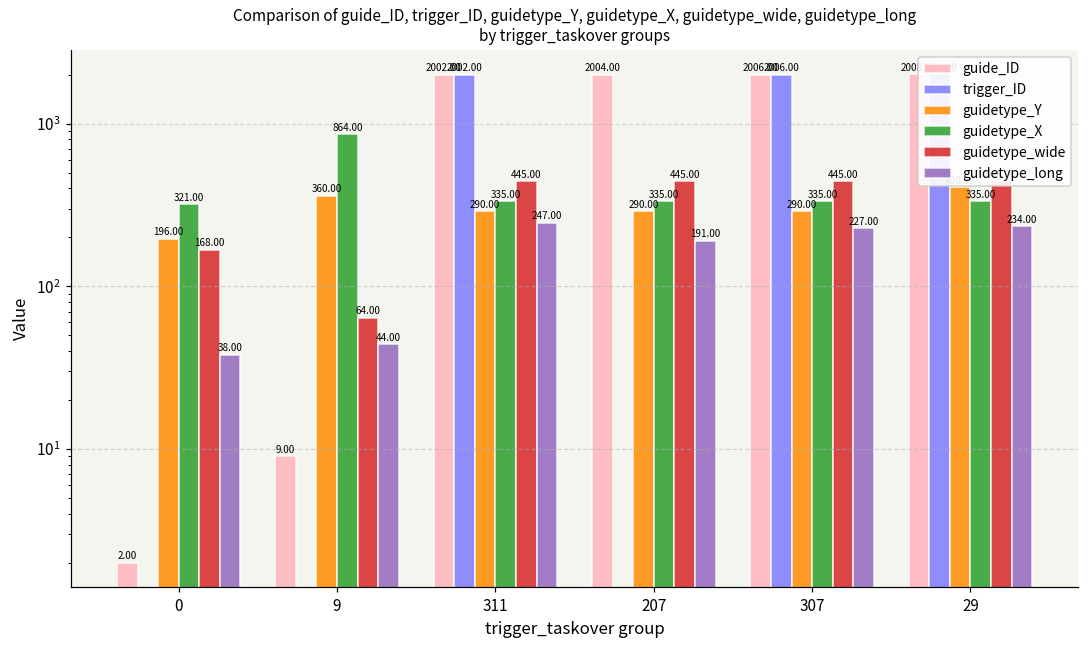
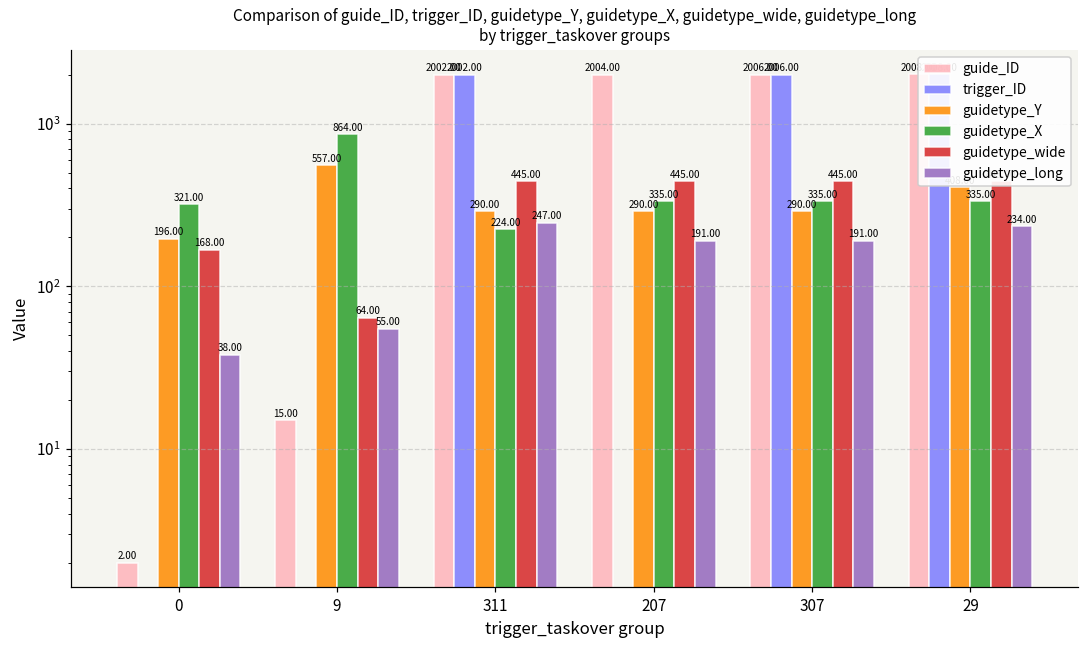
  {
    "guide_ID": {
      "0": 2.00,
-     "9": 9.00,
+     "9": 15.00,
      "207": 2004.00
    },
    "guidetype_Y": {
      "0": 196.00,
-     "9": 360.00,
+     "9": 557.00,
      "311": 290.00,
      "207": 290.00,
      "307": 290.00
    },
    "guidetype_X": {
      "0": 321.00,
      "9": 864.00,
-     "311": 335.00,
+     "311": 224.00,
      "207": 335.00,
      "307": 335.00,
      "29": 335.00
    },
    "guidetype_wide": {
      "0": 168.00,
      "9": 64.00,
      "311": 445.00,
      "207": 445.00,
      "307": 445.00
    },
    "guidetype_long": {
      "0": 38.00,
-     "9": 44.00,
+     "9": 55.00,
      "311": 247.00,
      "207": 191.00,
-     "307": 227.00,
+     "307": 191.00,
      "29": 234.00
    }
  }
